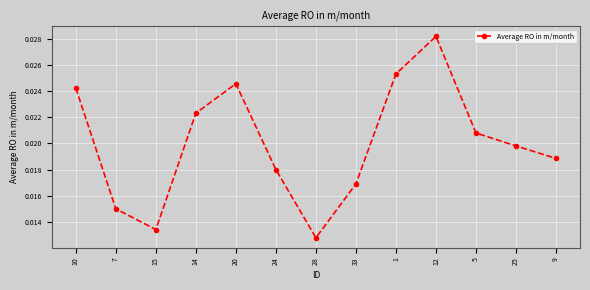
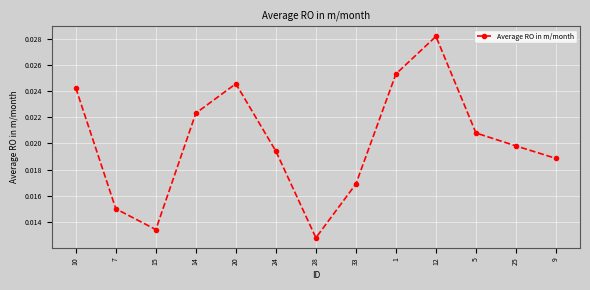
  {
    "10": 0.0242,
    "7": 0.0150,
    "15": 0.0134,
    "14": 0.0223,
    "20": 0.0246,
-   "24": 0.0180,
+   "24": 0.0194,
    "28": 0.0128,
    "33": 0.0169,
    "1": 0.0253,
    "12": 0.0282,
    "5": 0.0208,
    "25": 0.0198,
    "9": 0.0189
  }
